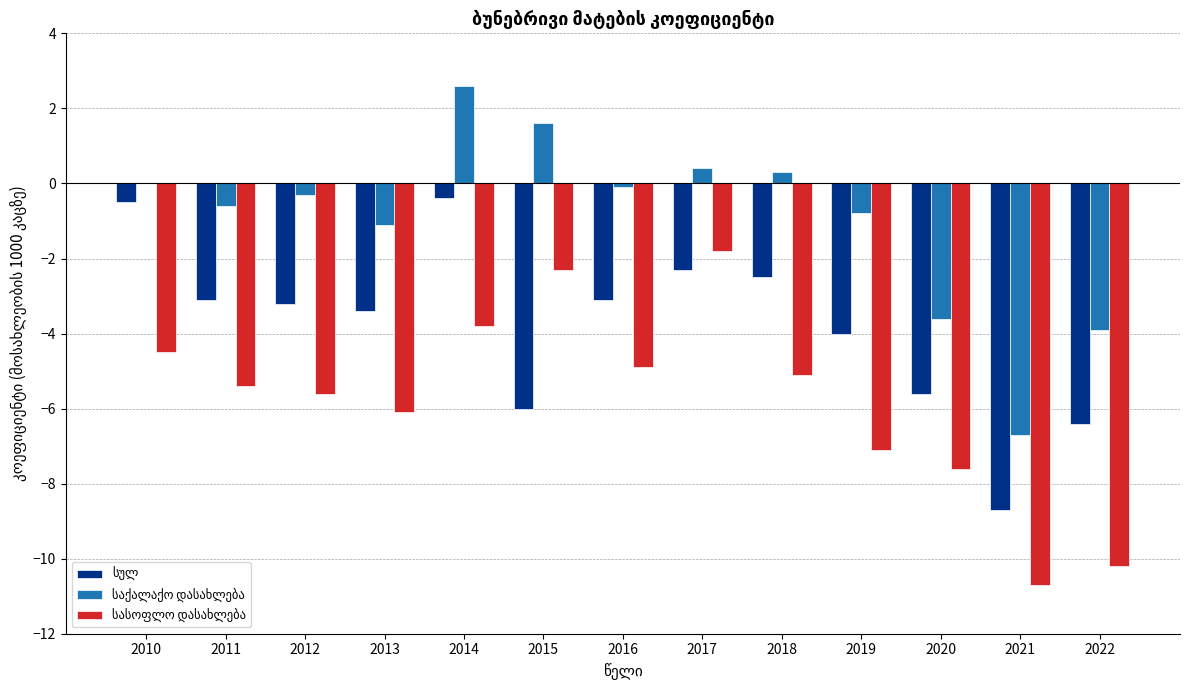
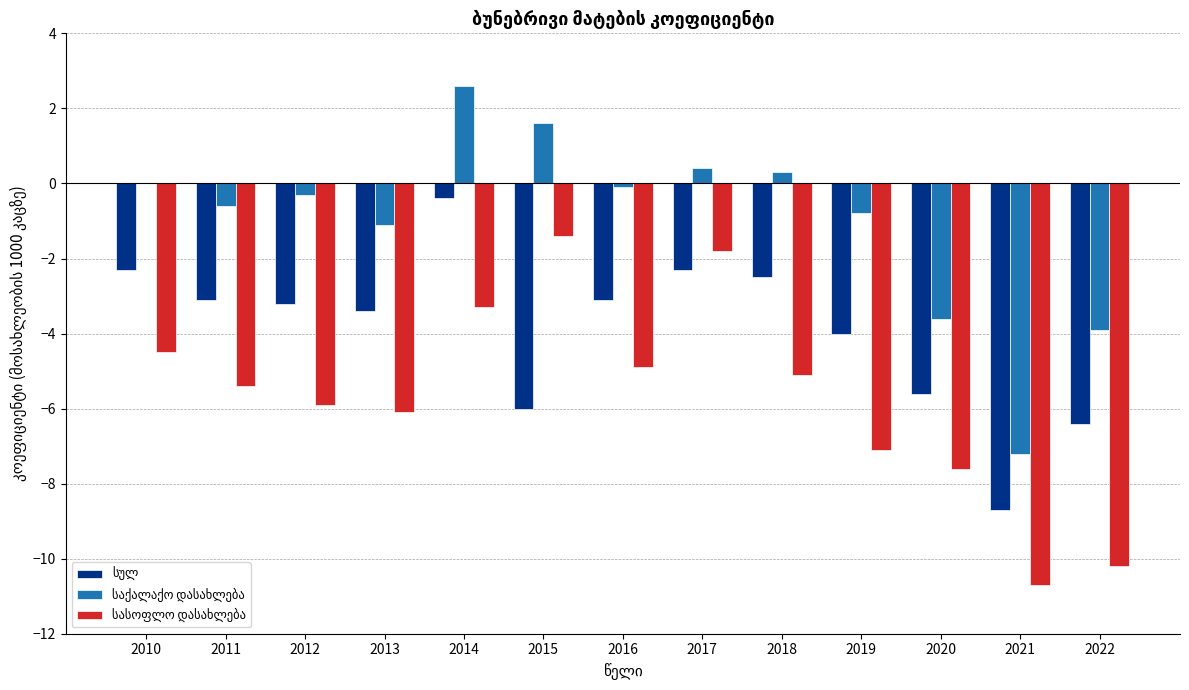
  {
    "სულ": {
-     "2010": -0.5,
+     "2010": -2.3,
      "2011": -3.1,
      "2012": -3.2,
      "2013": -3.4,
      "2014": -0.4,
      "2015": -6.0,
      "2016": -3.1,
      "2017": -2.3,
      "2018": -2.5,
      "2019": -4.0,
      "2020": -5.6,
      "2021": -8.7,
      "2022": -6.4
    },
    "საქალაქო დასახლება": {
      "2010": 0.0,
      "2011": -0.6,
      "2012": -0.3,
      "2013": -1.1,
      "2014": 2.6,
      "2015": 1.6,
      "2016": -0.1,
      "2017": 0.4,
      "2018": 0.3,
      "2019": -0.8,
      "2020": -3.6,
-     "2021": -6.7,
+     "2021": -7.2,
      "2022": -3.9
    },
    "სასოფლო დასახლება": {
      "2010": -4.5,
      "2011": -5.4,
-     "2012": -5.6,
+     "2012": -5.9,
      "2013": -6.1,
-     "2014": -3.8,
-     "2015": -2.3,
+     "2014": -3.3,
+     "2015": -1.4,
      "2016": -4.9,
      "2017": -1.8,
      "2018": -5.1,
      "2019": -7.1,
      "2020": -7.6,
      "2021": -10.7,
      "2022": -10.2
    }
  }
